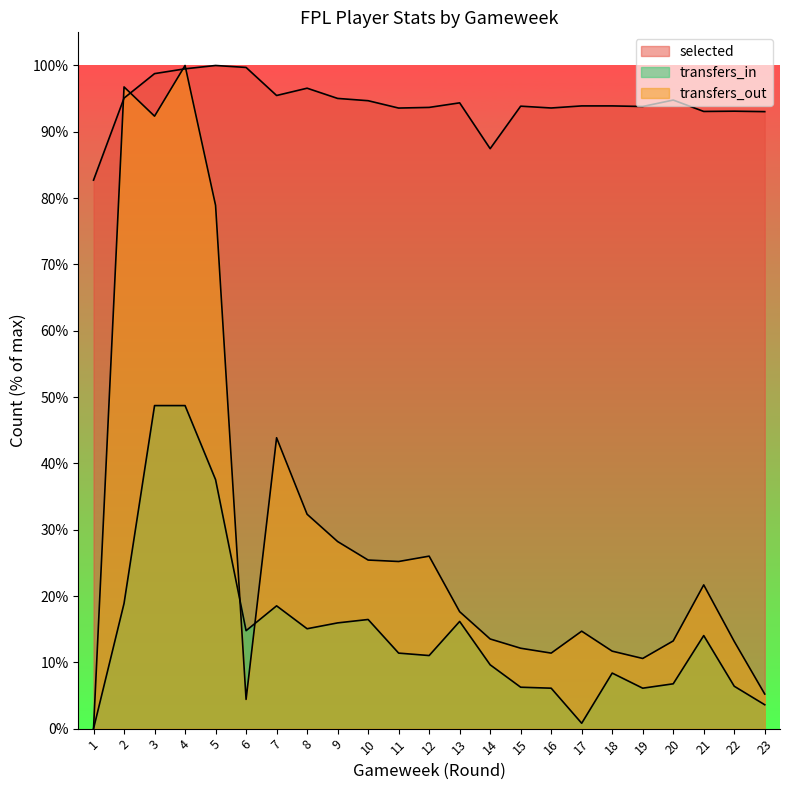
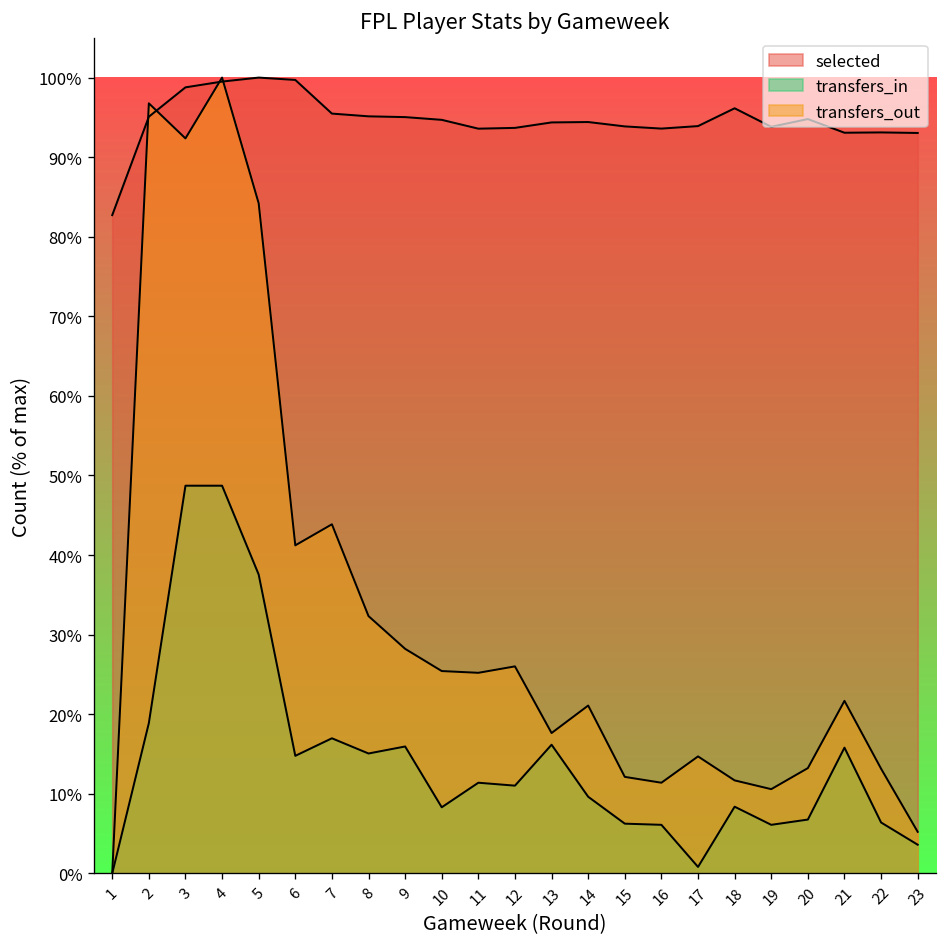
  {
    "selected": {
      "1": "83%",
      "2": "95%",
      "3": "99%",
      "4": "99%",
      "5": "100%",
      "6": "100%",
      "7": "95%",
-     "8": "97%",
+     "8": "95%",
      "9": "95%",
      "10": "95%",
      "11": "94%",
      "12": "94%",
      "13": "94%",
-     "14": "87%",
+     "14": "94%",
      "15": "94%",
      "16": "94%",
      "17": "94%",
-     "18": "94%",
+     "18": "96%",
      "19": "94%",
      "21": "93%",
      "22": "93%",
      "23": "93%"
    },
    "transfers_in": {
      "2": "19%",
      "3": "49%",
      "4": "49%",
      "5": "38%",
      "6": "15%",
-     "7": "19%",
+     "7": "17%",
      "8": "15%",
      "9": "16%",
-     "10": "16%",
+     "10": "8%",
      "11": "11%",
      "12": "11%",
      "13": "16%",
      "14": "10%",
      "15": "6%",
      "16": "6%",
      "17": "1%",
      "18": "8%",
      "19": "6%",
      "20": "7%",
-     "21": "14%",
+     "21": "16%",
      "22": "6%",
      "23": "4%"
    },
    "transfers_out": {
      "2": "97%",
      "3": "92%",
      "4": "100%",
-     "5": "79%",
-     "6": "4%",
+     "5": "84%",
+     "6": "41%",
      "7": "44%",
      "8": "32%",
      "9": "28%",
      "10": "25%",
      "11": "25%",
      "12": "26%",
      "13": "18%",
-     "14": "14%",
+     "14": "21%",
      "15": "12%",
      "16": "11%",
      "17": "15%",
      "18": "12%",
      "19": "11%",
      "20": "13%",
      "21": "22%",
      "22": "13%",
      "23": "5%"
    }
  }
